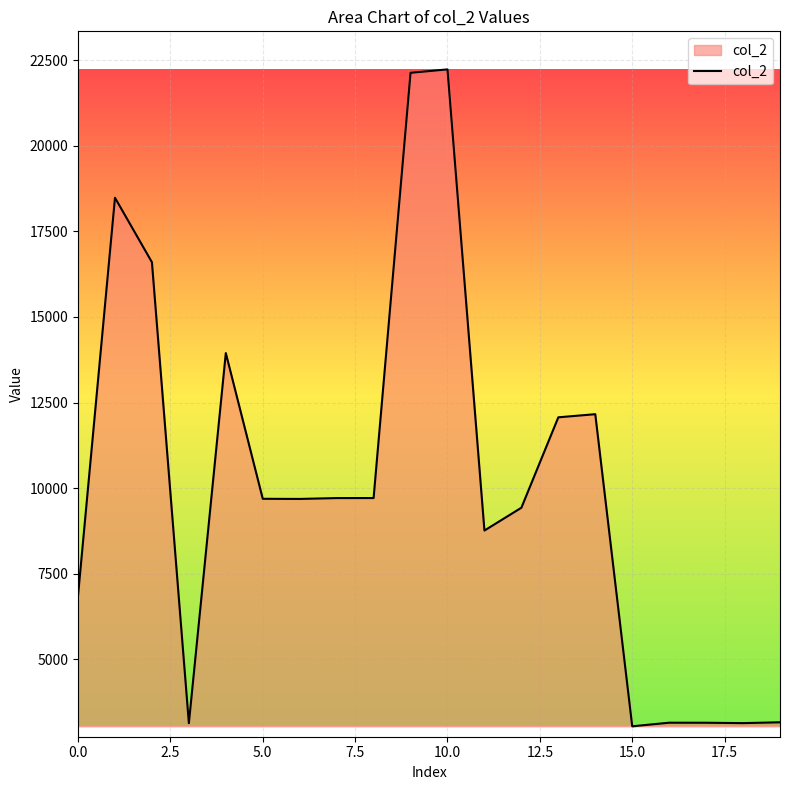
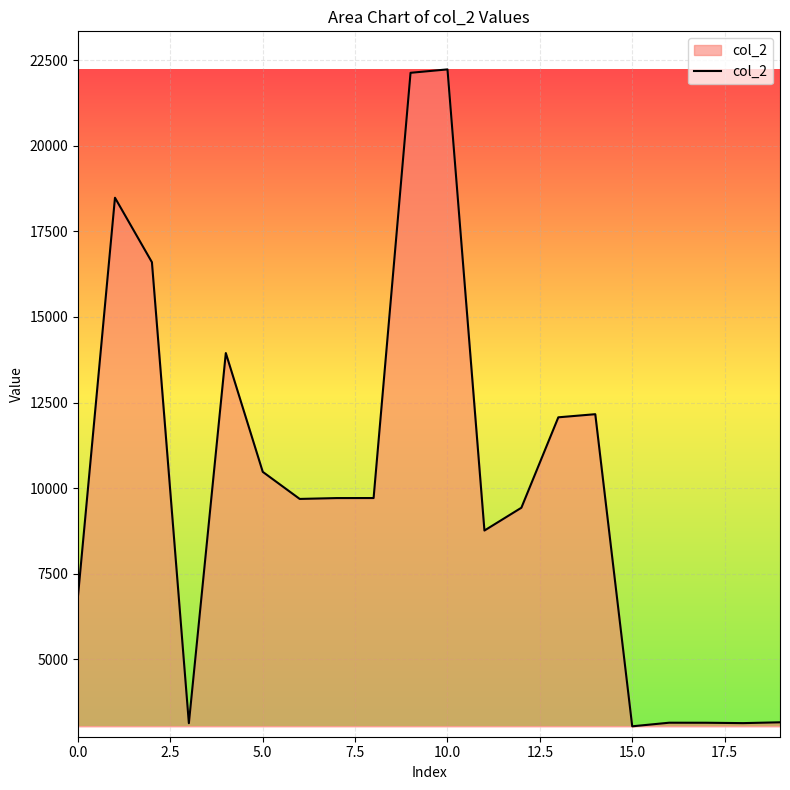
  {
    "0.0": 6900,
-   "5.0": 9700,
+   "5.0": 10500,
    "10.0": 22200,
    "15.0": 3000
  }
